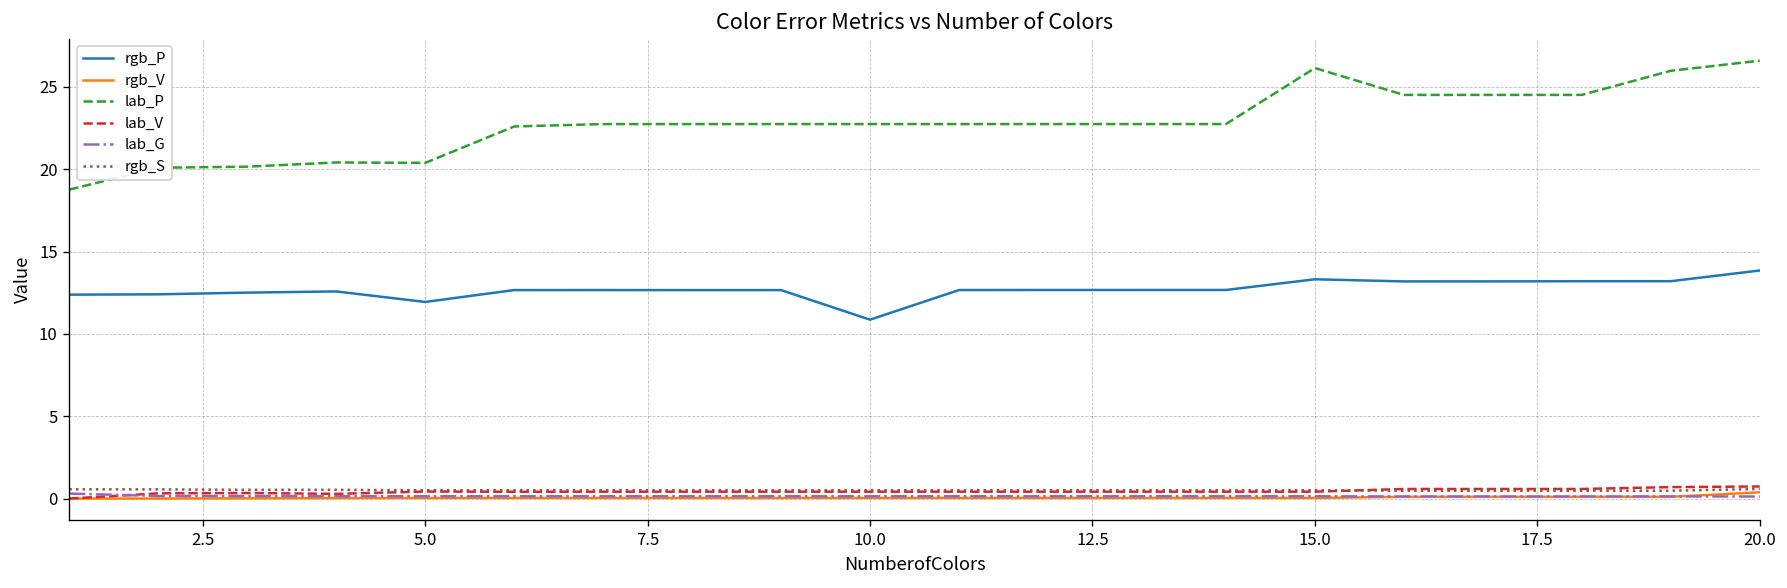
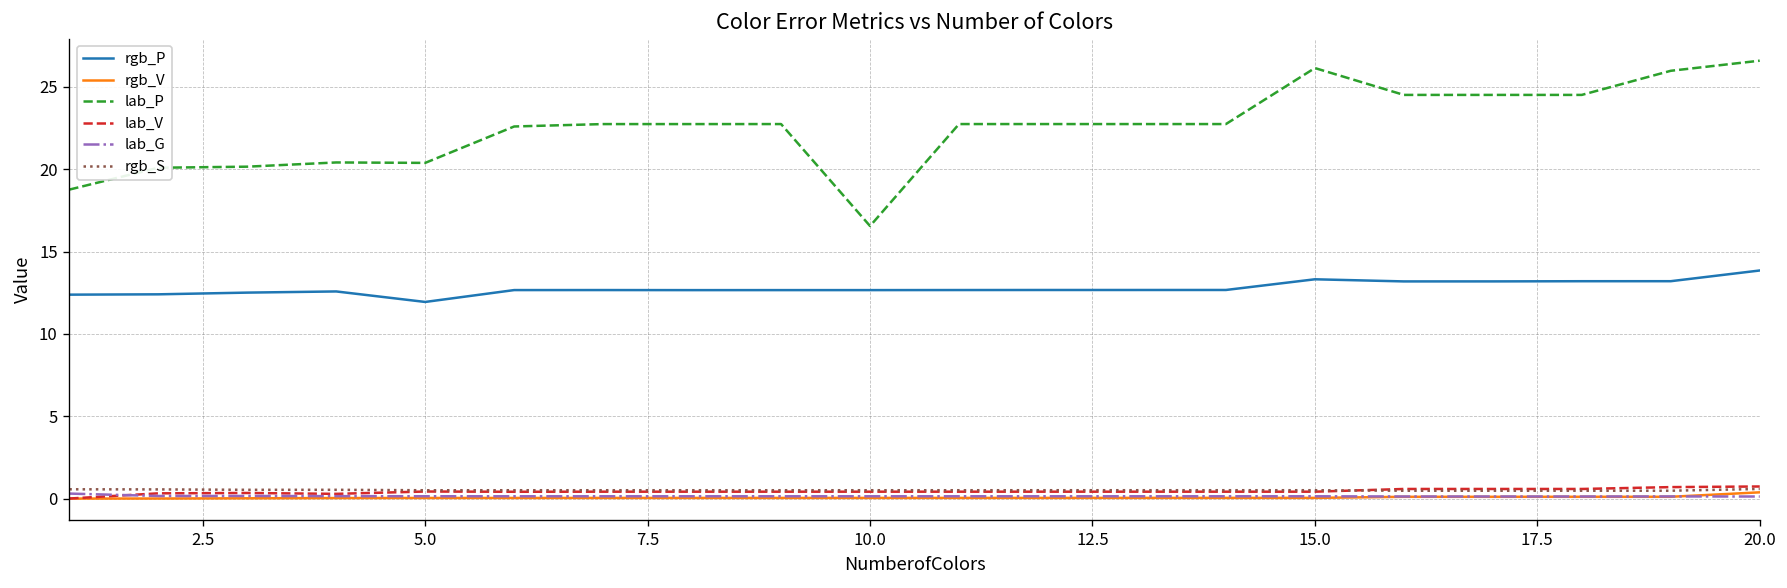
  {
    "rgb_P": {
      "5.0": 11.9,
-     "10.0": 10.9,
+     "10.0": 12.7,
      "15.0": 13.3,
      "20.0": 13.9
    },
    "rgb_V": {
      "20.0": 0.4
    },
    "lab_P": {
      "5.0": 20.4,
-     "10.0": 22.7,
+     "10.0": 16.6,
      "15.0": 26.1,
      "20.0": 26.6
    },
    "lab_G": {
      "20.0": 0.1
    }
  }
